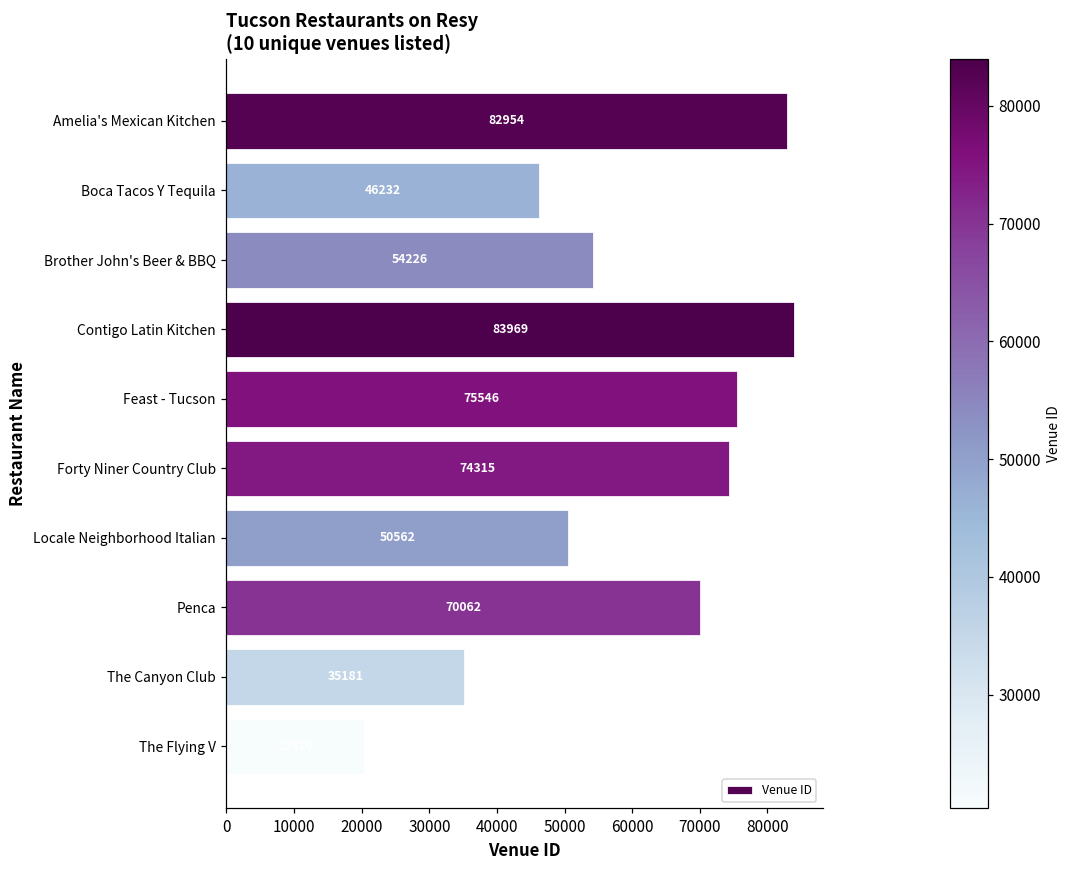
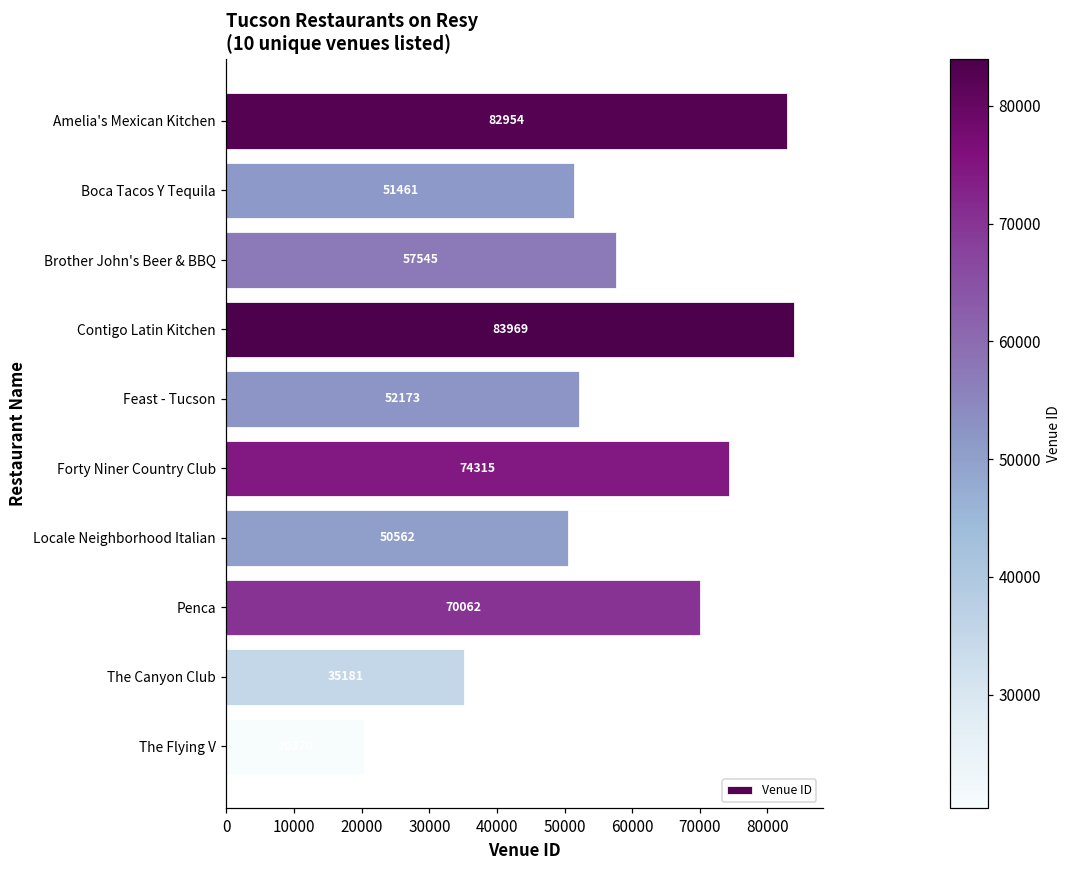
  {
    "Amelia's Mexican Kitchen": 82954,
-   "Boca Tacos Y Tequila": 46232,
-   "Brother John's Beer & BBQ": 54226,
+   "Boca Tacos Y Tequila": 51461,
+   "Brother John's Beer & BBQ": 57545,
    "Contigo Latin Kitchen": 83969,
-   "Feast - Tucson": 75546,
+   "Feast - Tucson": 52173,
    "Forty Niner Country Club": 74315,
    "Locale Neighborhood Italian": 50562,
    "Penca": 70062,
    "The Canyon Club": 35181
  }
